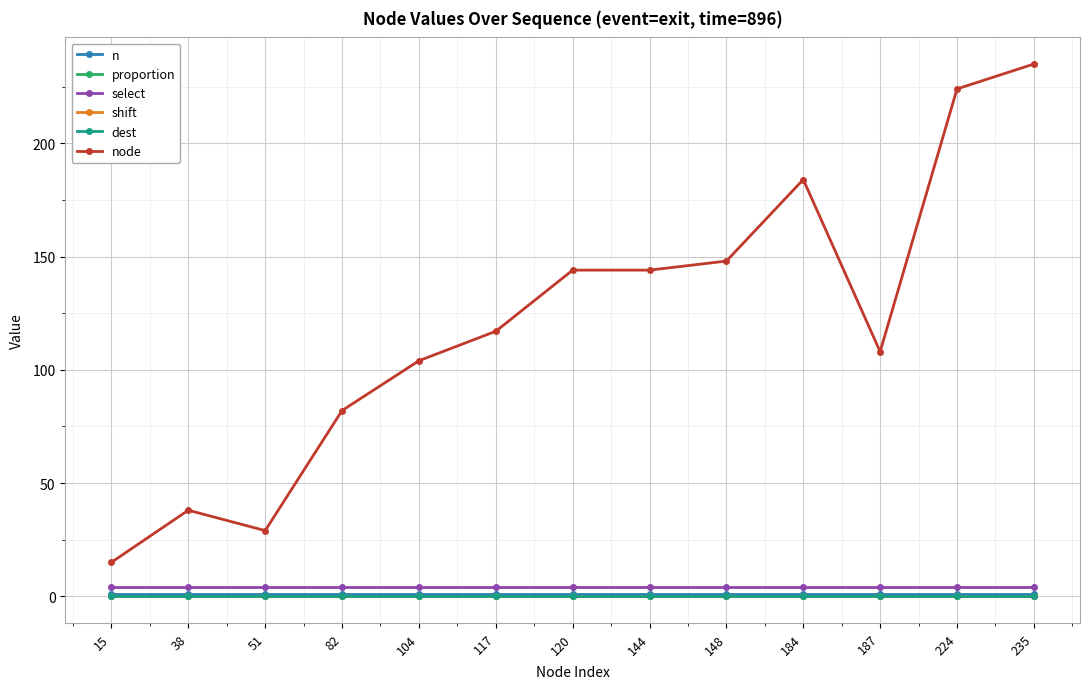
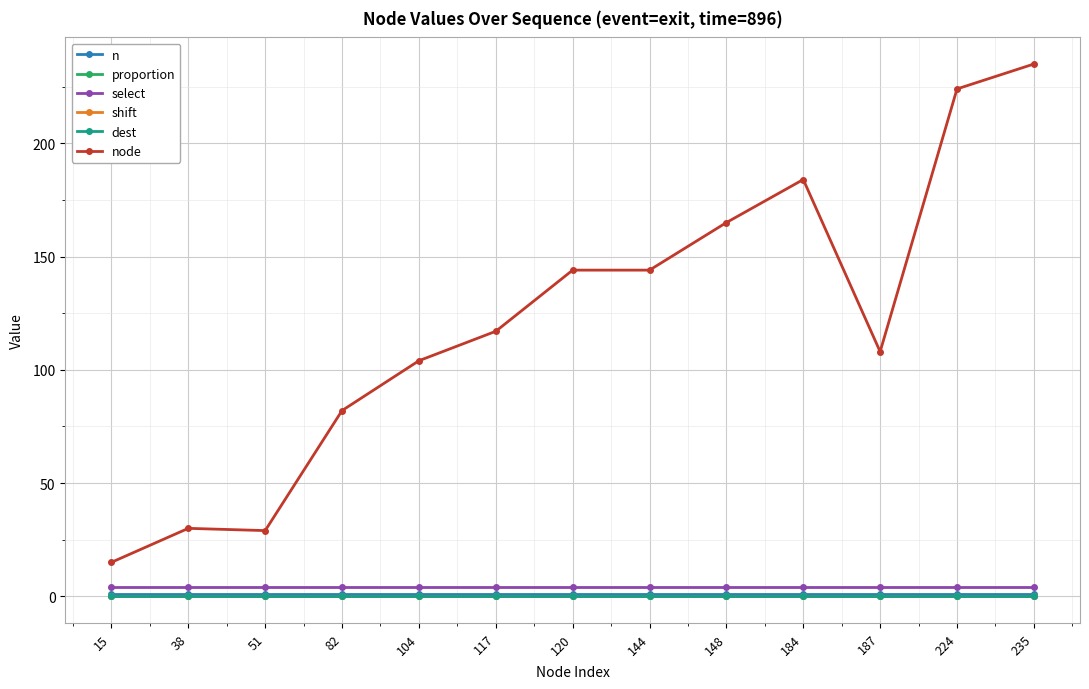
  {
    "select": {
      "15": 4,
      "38": 4,
      "51": 4,
      "82": 4,
      "104": 4,
      "117": 4,
      "120": 4,
      "144": 4,
      "148": 4,
      "184": 4,
      "187": 4,
      "224": 4,
      "235": 4
    },
    "node": {
      "15": 15,
-     "38": 38,
+     "38": 30,
      "51": 29,
      "82": 82,
      "104": 104,
      "117": 117,
      "120": 144,
      "144": 144,
-     "148": 148,
+     "148": 165,
      "184": 184,
      "187": 108,
      "224": 224,
      "235": 235
    }
  }
